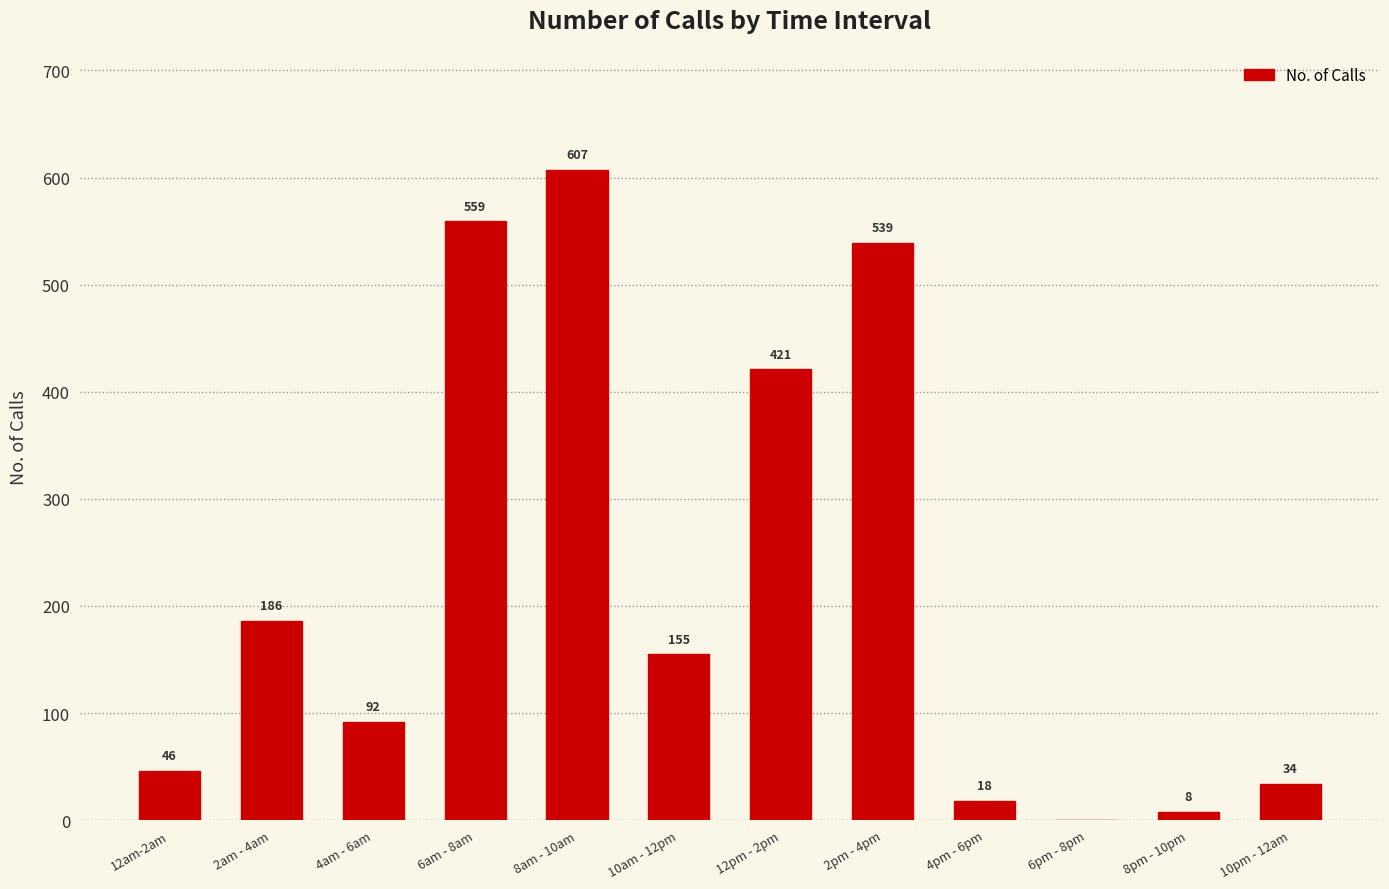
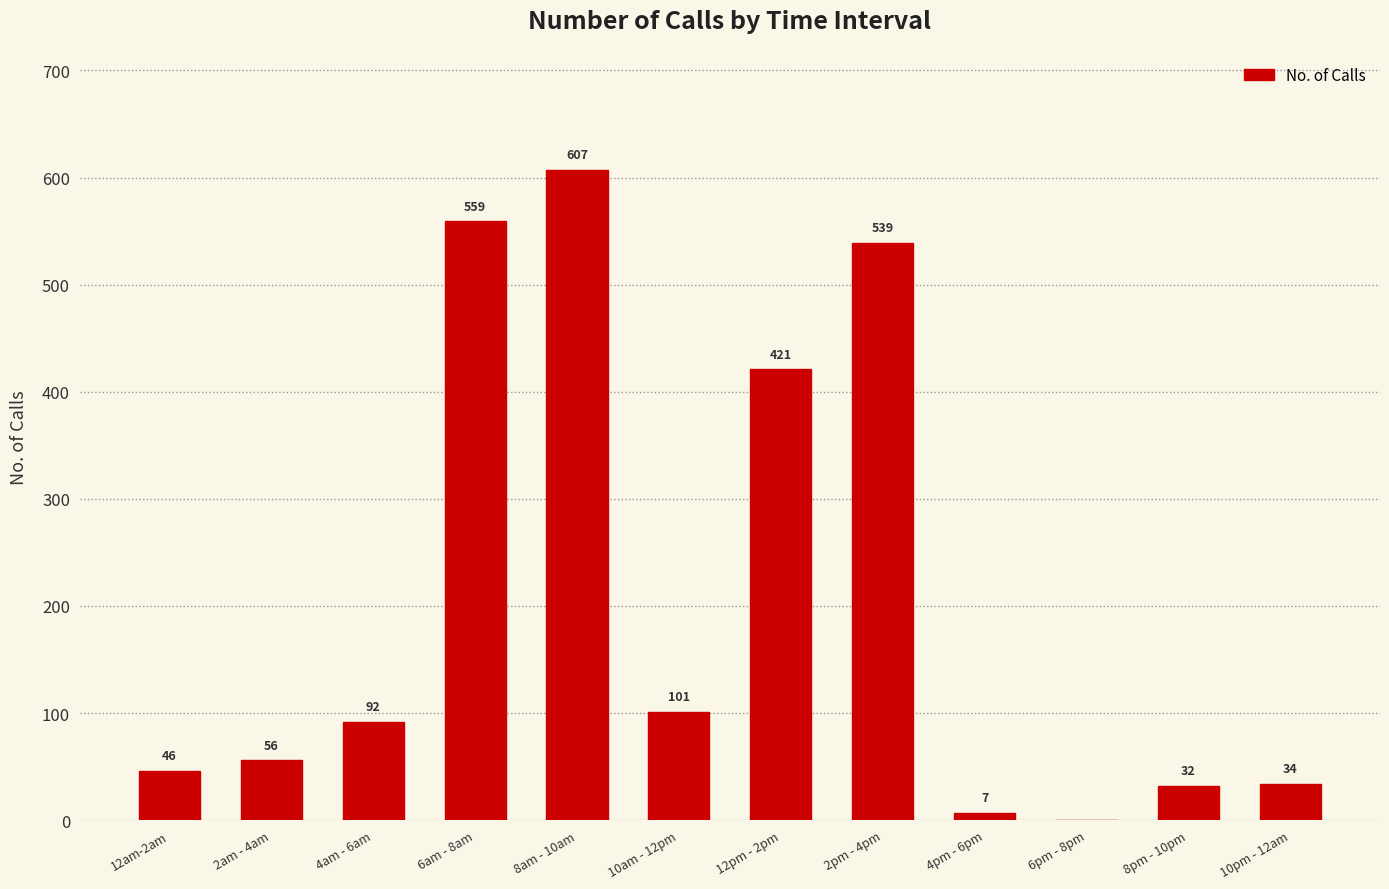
  {
    "12am-2am": 46,
-   "2am - 4am": 186,
+   "2am - 4am": 56,
    "4am - 6am": 92,
    "6am - 8am": 559,
    "8am - 10am": 607,
-   "10am - 12pm": 155,
+   "10am - 12pm": 101,
    "12pm - 2pm": 421,
    "2pm - 4pm": 539,
-   "4pm - 6pm": 18,
-   "8pm - 10pm": 8,
+   "4pm - 6pm": 7,
+   "8pm - 10pm": 32,
    "10pm - 12am": 34
  }
